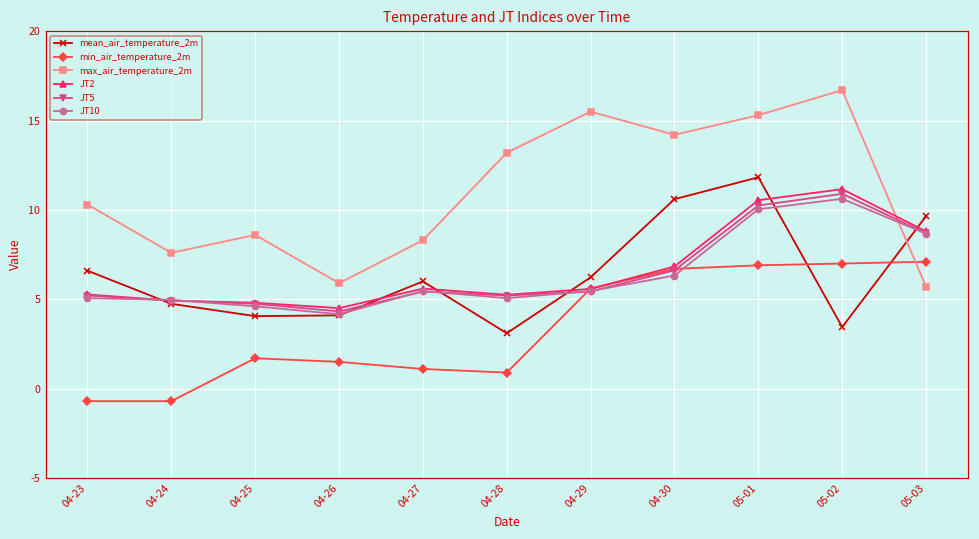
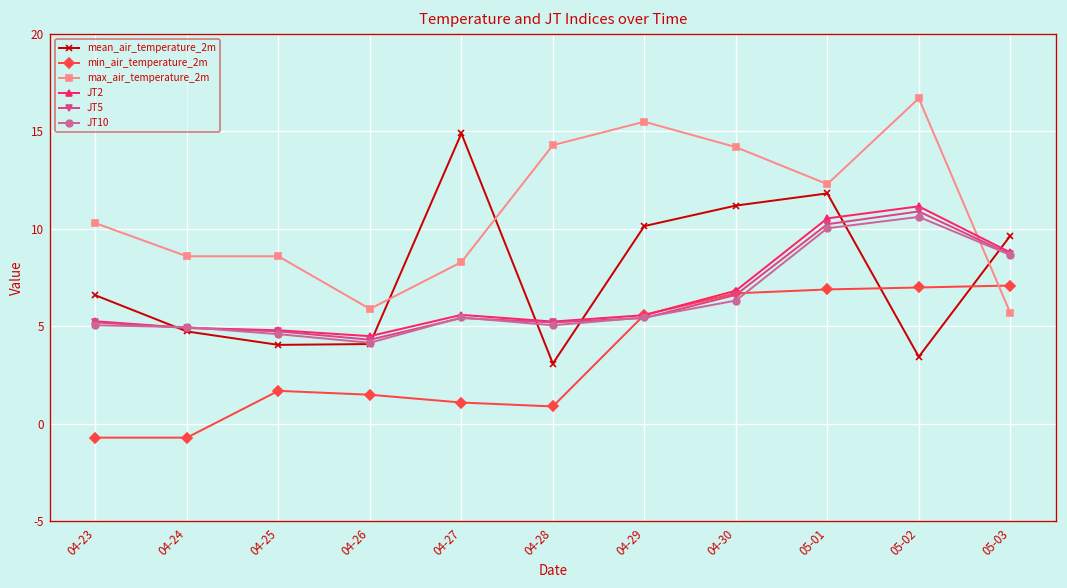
  {
    "mean_air_temperature_2m": {
      "04-23": 6.6,
      "04-24": 4.7,
      "04-25": 4.1,
-     "04-27": 6.0,
+     "04-27": 14.9,
      "04-28": 3.1,
-     "04-29": 6.2,
-     "04-30": 10.6,
+     "04-29": 10.2,
+     "04-30": 11.2,
      "05-01": 11.8,
      "05-02": 3.4,
      "05-03": 9.7
    },
    "max_air_temperature_2m": {
      "04-23": 10.3,
-     "04-24": 7.6,
+     "04-24": 8.6,
      "04-25": 8.6,
      "04-26": 5.9,
      "04-27": 8.3,
-     "04-28": 13.2,
+     "04-28": 14.3,
      "04-29": 15.5,
      "04-30": 14.2,
-     "05-01": 15.3,
+     "05-01": 12.3,
      "05-02": 16.7,
      "05-03": 5.7
    }
  }
